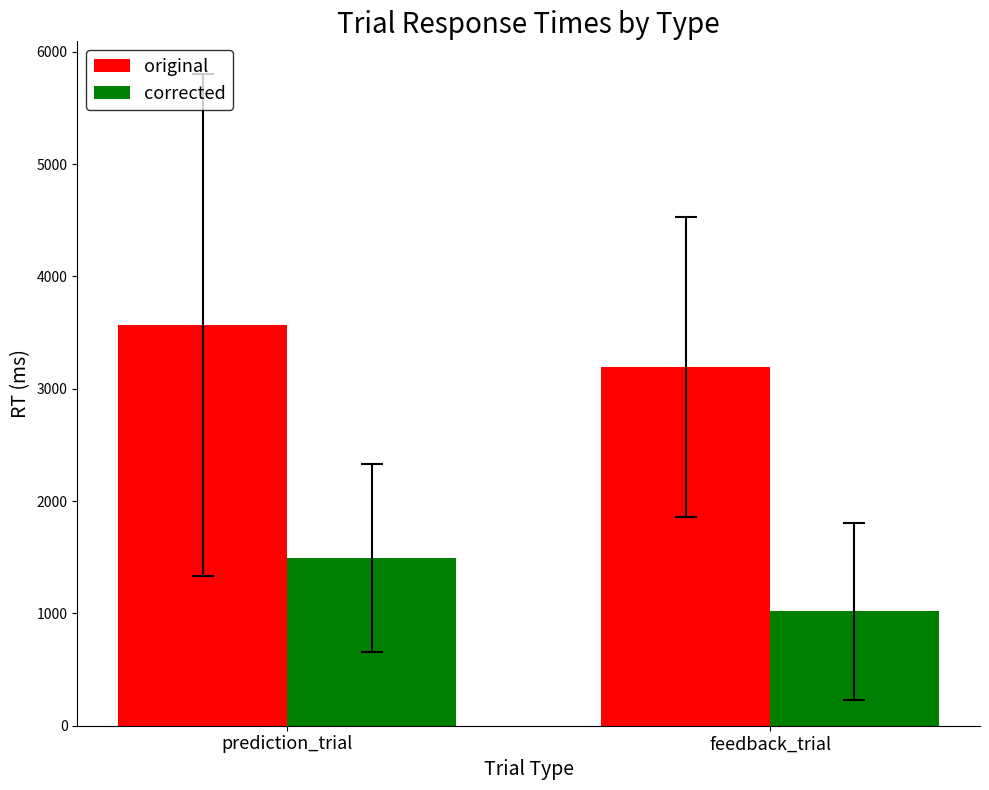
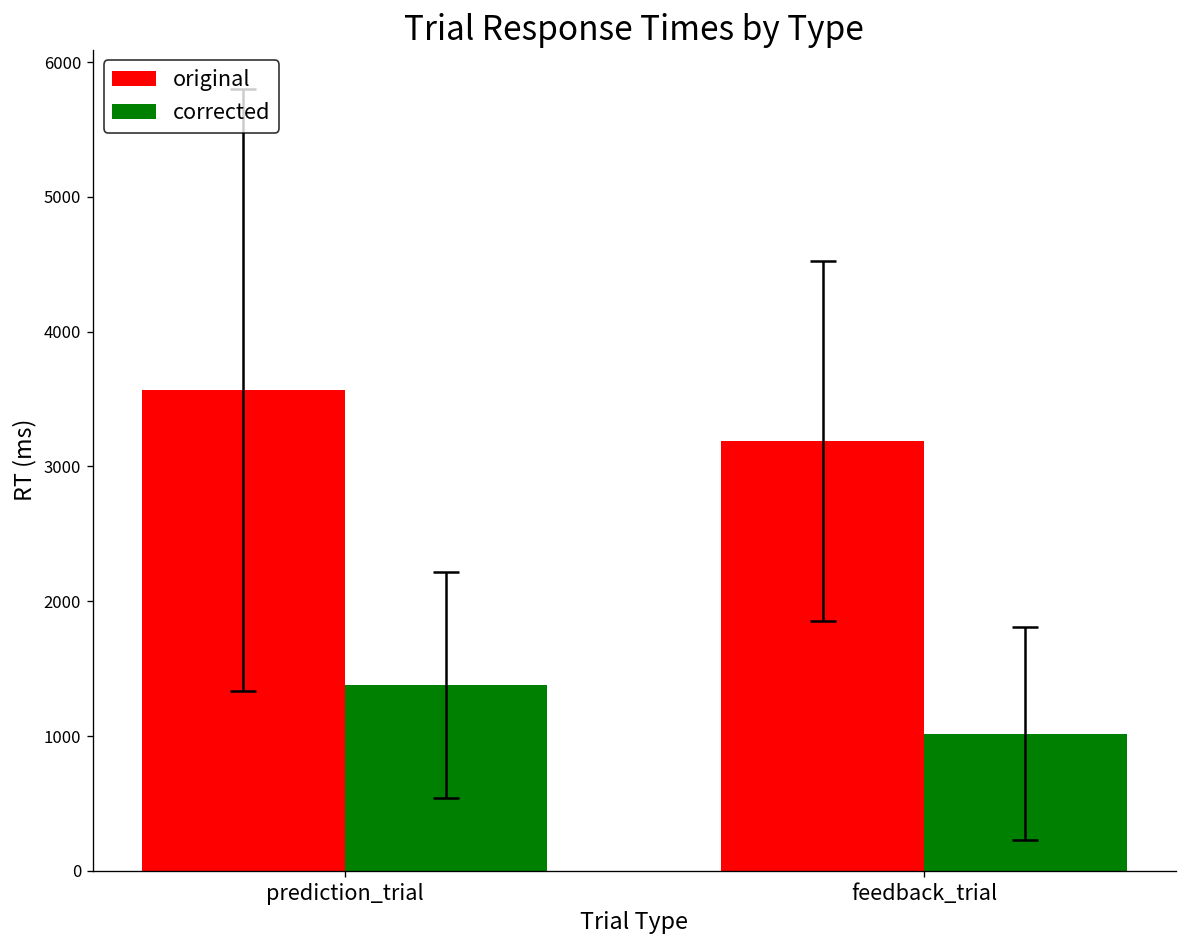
  {
    "original": {
      "prediction_trial": 3570,
      "feedback_trial": 3190
    },
    "corrected": {
-     "prediction_trial": 1500,
+     "prediction_trial": 1380,
      "feedback_trial": 1020
    }
  }
